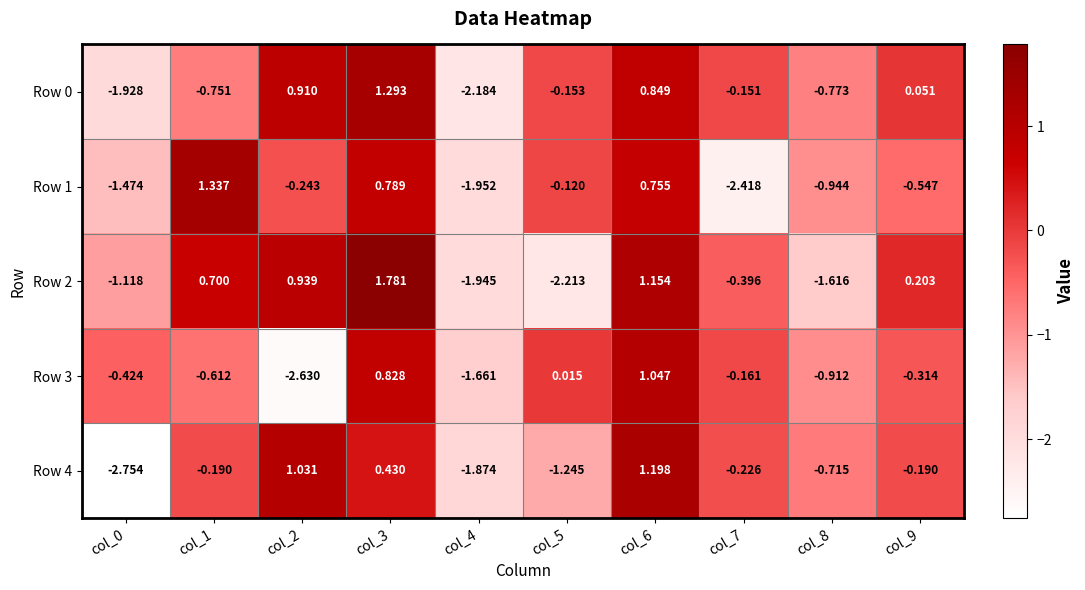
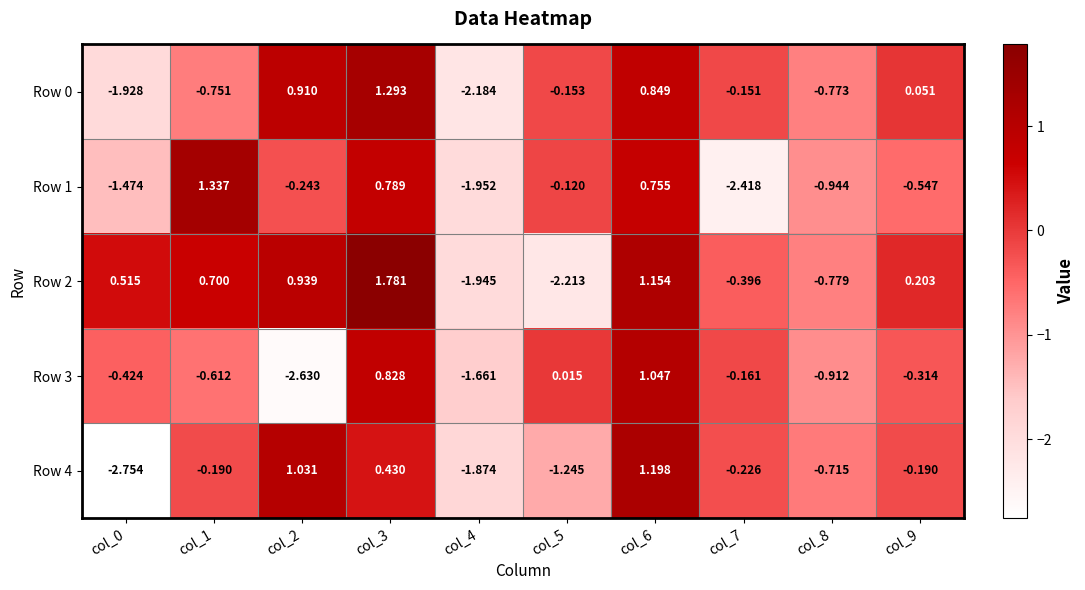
  {
    "Row 0": {
      "col_0": -1.928,
      "col_1": -0.751,
      "col_2": 0.910,
      "col_3": 1.293,
      "col_4": -2.184,
      "col_5": -0.153,
      "col_6": 0.849,
      "col_7": -0.151,
      "col_8": -0.773,
      "col_9": 0.051
    },
    "Row 1": {
      "col_0": -1.474,
      "col_1": 1.337,
      "col_2": -0.243,
      "col_3": 0.789,
      "col_4": -1.952,
      "col_5": -0.120,
      "col_6": 0.755,
      "col_7": -2.418,
      "col_8": -0.944,
      "col_9": -0.547
    },
    "Row 2": {
-     "col_0": -1.118,
+     "col_0": 0.515,
      "col_1": 0.700,
      "col_2": 0.939,
      "col_3": 1.781,
      "col_4": -1.945,
      "col_5": -2.213,
      "col_6": 1.154,
      "col_7": -0.396,
-     "col_8": -1.616,
+     "col_8": -0.779,
      "col_9": 0.203
    },
    "Row 3": {
      "col_0": -0.424,
      "col_1": -0.612,
      "col_2": -2.630,
      "col_3": 0.828,
      "col_4": -1.661,
      "col_5": 0.015,
      "col_6": 1.047,
      "col_7": -0.161,
      "col_8": -0.912,
      "col_9": -0.314
    },
    "Row 4": {
      "col_0": -2.754,
      "col_1": -0.190,
      "col_2": 1.031,
      "col_3": 0.430,
      "col_4": -1.874,
      "col_5": -1.245,
      "col_6": 1.198,
      "col_7": -0.226,
      "col_8": -0.715,
      "col_9": -0.190
    }
  }
